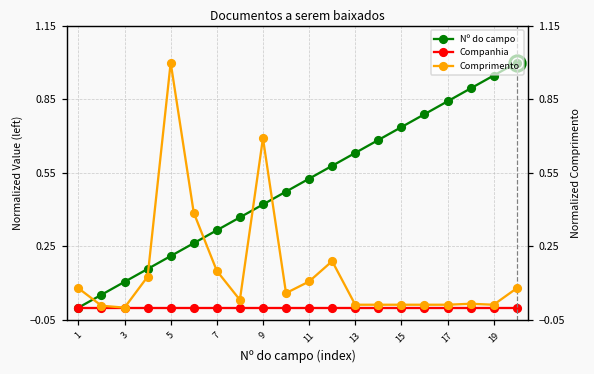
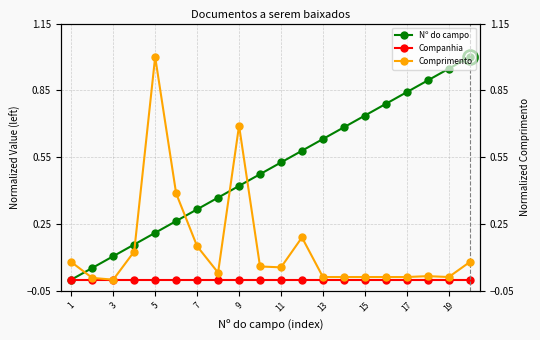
  {
    "Companhia": {
      "3": 0.00,
      "5": 0.00,
      "7": 0.00,
      "9": 0.00,
      "11": 0.00,
      "13": 0.00,
      "15": 0.00,
      "17": 0.00,
      "19": 0.00
    },
    "Comprimento": {
      "1": 0.08,
      "3": 0.00,
      "5": 1.00,
      "7": 0.15,
      "9": 0.69,
-     "11": 0.11,
+     "11": 0.06,
      "13": 0.01,
      "15": 0.01,
      "17": 0.01,
      "19": 0.01
    }
  }
